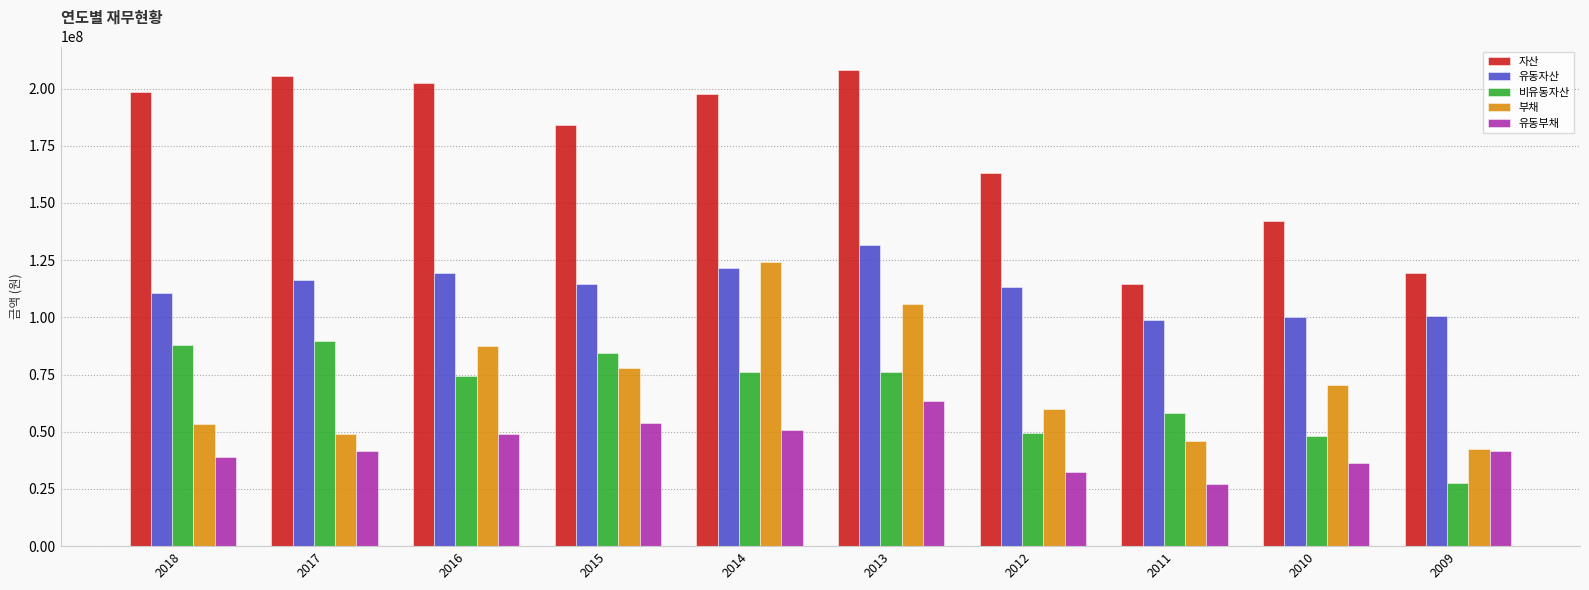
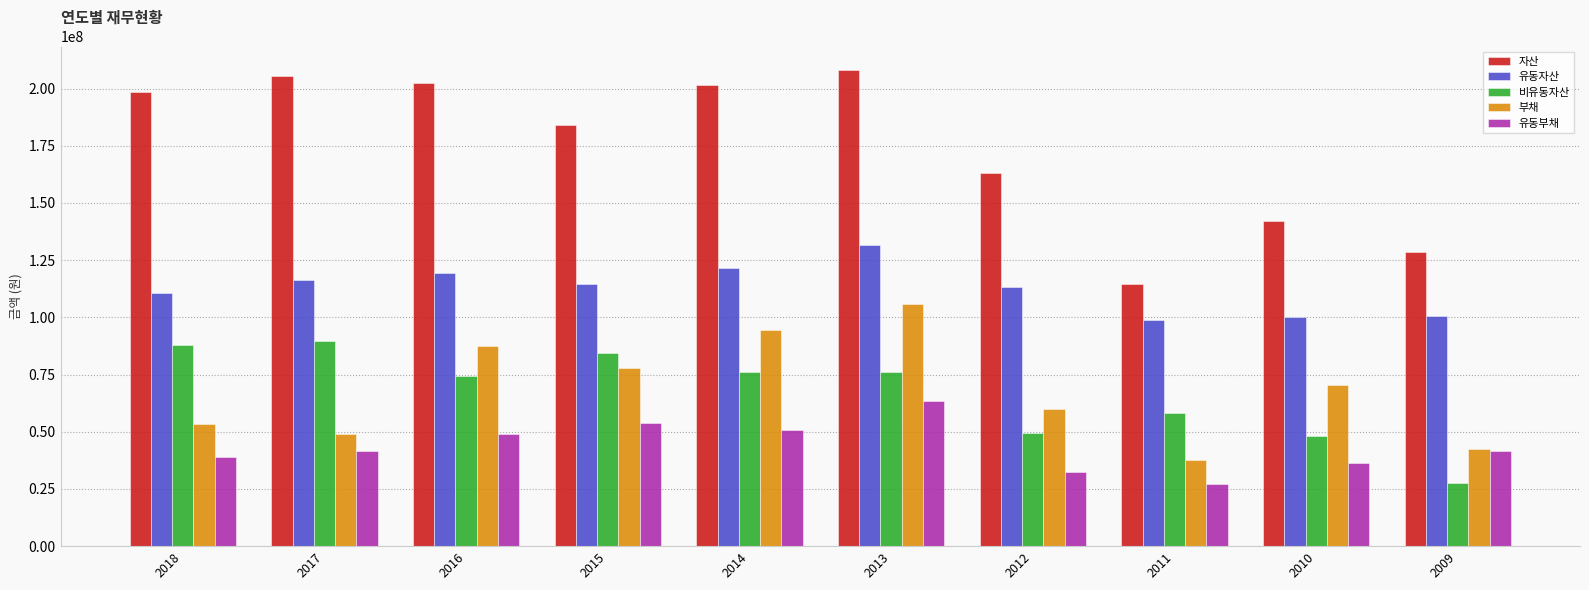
  {
    "자산": {
      "2018": 199000000,
      "2017": 206000000,
      "2016": 202000000,
      "2015": 184000000,
-     "2014": 198000000,
+     "2014": 202000000,
      "2013": 208000000,
      "2012": 163000000,
      "2011": 115000000,
      "2010": 142000000,
-     "2009": 119000000
+     "2009": 128000000
    },
    "유동자산": {
      "2018": 111000000,
      "2017": 116000000,
      "2016": 119000000,
      "2015": 114000000,
      "2014": 121000000,
      "2013": 132000000,
      "2012": 113000000,
      "2011": 99000000,
      "2010": 100000000,
      "2009": 101000000
    },
    "비유동자산": {
      "2018": 88000000,
      "2017": 90000000,
      "2016": 74000000,
      "2015": 85000000,
      "2014": 76000000,
      "2013": 76000000,
      "2012": 50000000,
      "2011": 58000000,
      "2010": 48000000,
      "2009": 28000000
    },
    "부채": {
      "2018": 53000000,
      "2017": 49000000,
      "2016": 87000000,
      "2015": 78000000,
-     "2014": 124000000,
+     "2014": 95000000,
      "2013": 106000000,
      "2012": 60000000,
-     "2011": 46000000,
+     "2011": 38000000,
      "2010": 70000000,
      "2009": 42000000
    },
    "유동부채": {
      "2018": 39000000,
      "2017": 42000000,
      "2016": 49000000,
      "2015": 54000000,
      "2014": 51000000,
      "2013": 63000000,
      "2012": 33000000,
      "2011": 27000000,
      "2010": 36000000,
      "2009": 41000000
    }
  }
